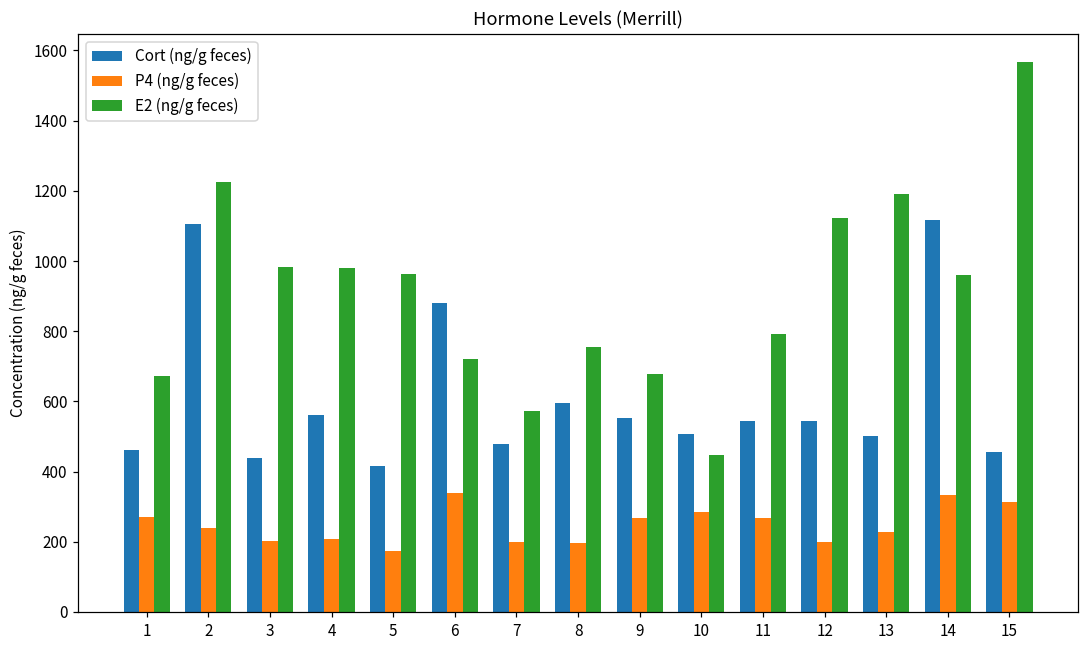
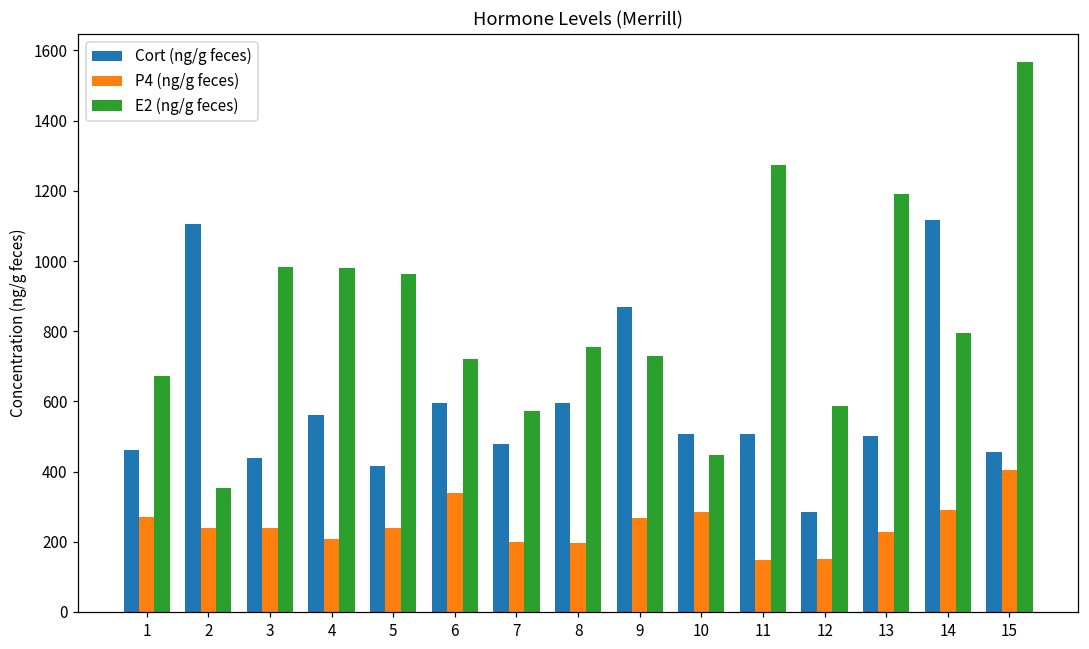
  {
    "Cort (ng/g feces)": {
      "1": 460,
      "2": 1110,
      "3": 440,
      "4": 560,
      "5": 410,
-     "6": 880,
+     "6": 590,
      "7": 480,
      "8": 600,
-     "9": 550,
+     "9": 870,
      "10": 510,
-     "11": 540,
-     "12": 540,
+     "11": 510,
+     "12": 290,
      "13": 500,
      "14": 1120,
      "15": 450
    },
    "P4 (ng/g feces)": {
      "1": 270,
      "2": 240,
-     "3": 200,
+     "3": 240,
      "4": 210,
-     "5": 170,
+     "5": 240,
      "6": 340,
      "7": 200,
      "8": 200,
      "9": 270,
      "10": 280,
-     "11": 270,
-     "12": 200,
+     "11": 150,
+     "12": 150,
      "13": 230,
-     "14": 330,
-     "15": 310
+     "14": 290,
+     "15": 400
    },
    "E2 (ng/g feces)": {
      "1": 670,
-     "2": 1230,
+     "2": 350,
      "3": 980,
      "4": 980,
      "5": 960,
      "6": 720,
      "7": 570,
      "8": 750,
-     "9": 680,
+     "9": 730,
      "10": 450,
-     "11": 790,
-     "12": 1120,
+     "11": 1270,
+     "12": 590,
      "13": 1190,
-     "14": 960,
+     "14": 790,
      "15": 1570
    }
  }
